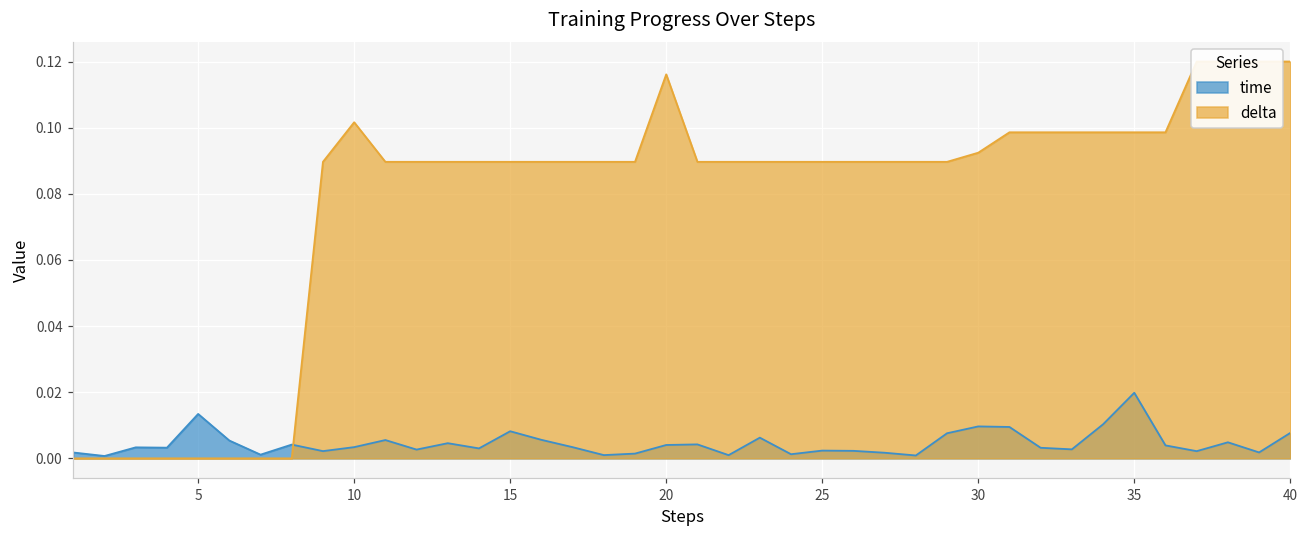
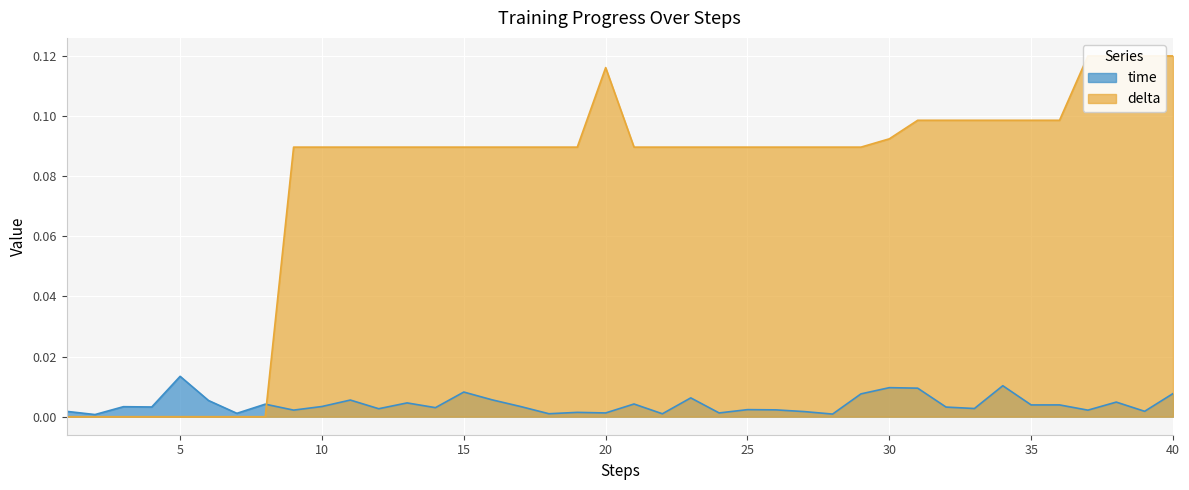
  {
    "time": {
      "5": 0.013,
      "10": 0.003,
      "15": 0.008,
-     "20": 0.004,
+     "20": 0.001,
      "25": 0.002,
      "30": 0.010,
-     "35": 0.020,
+     "35": 0.004,
      "40": 0.008
    },
    "delta": {
      "5": 0.000,
-     "10": 0.102,
+     "10": 0.090,
      "15": 0.090,
      "20": 0.116,
      "25": 0.090,
      "30": 0.092,
      "35": 0.099,
      "40": 0.120
    }
  }
